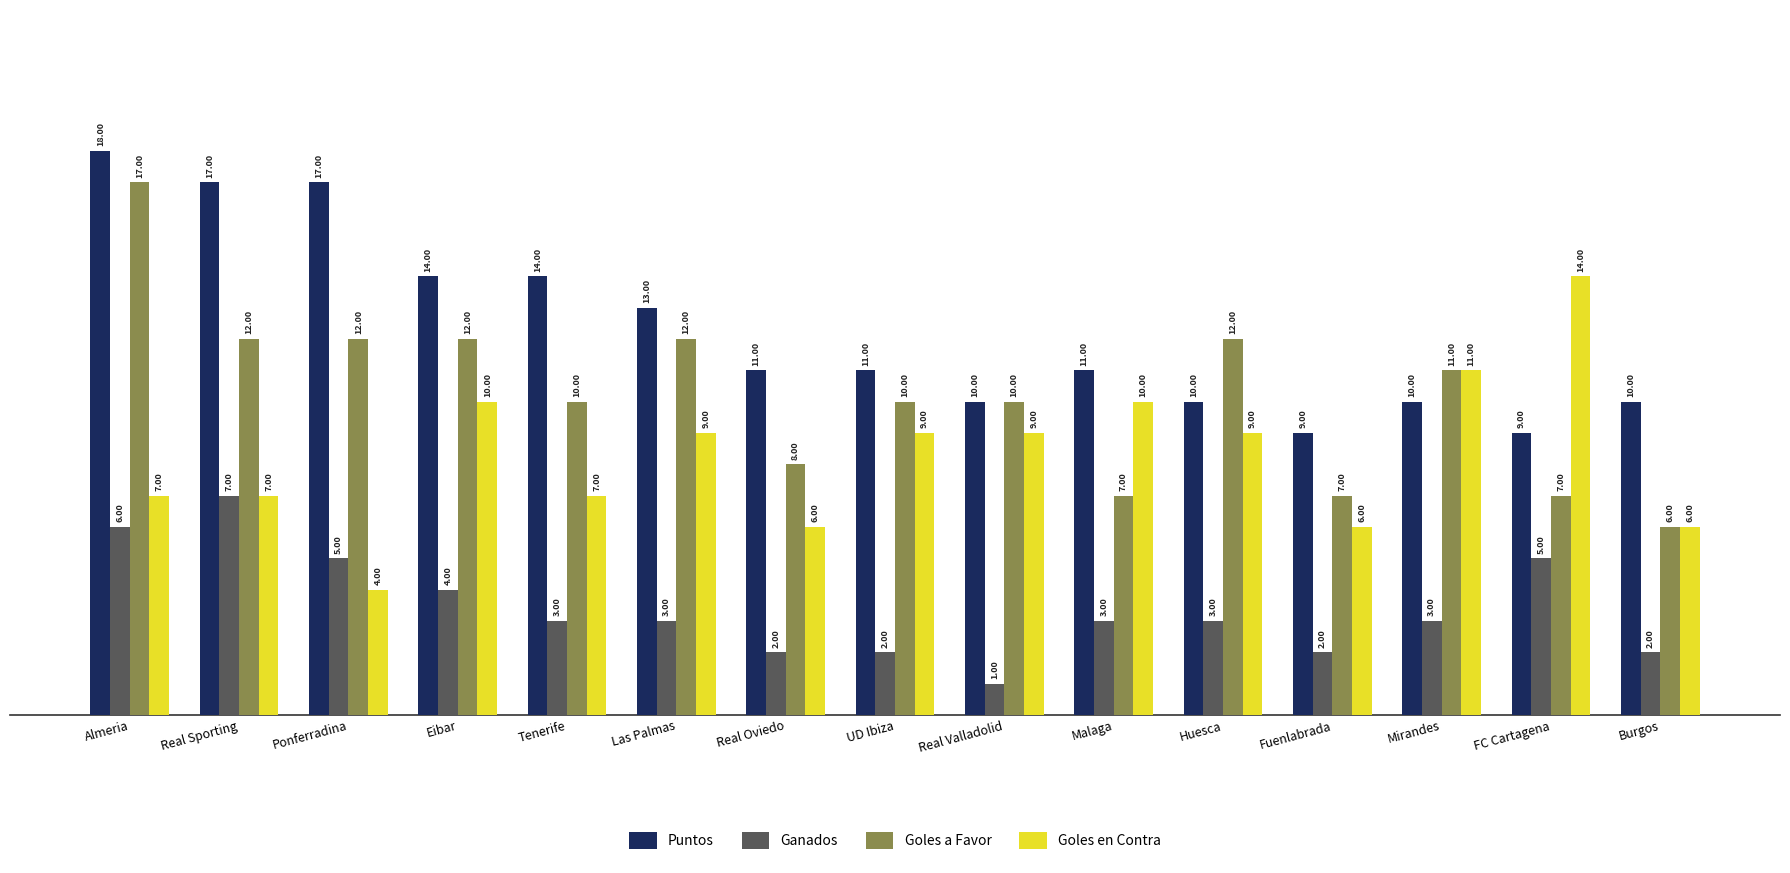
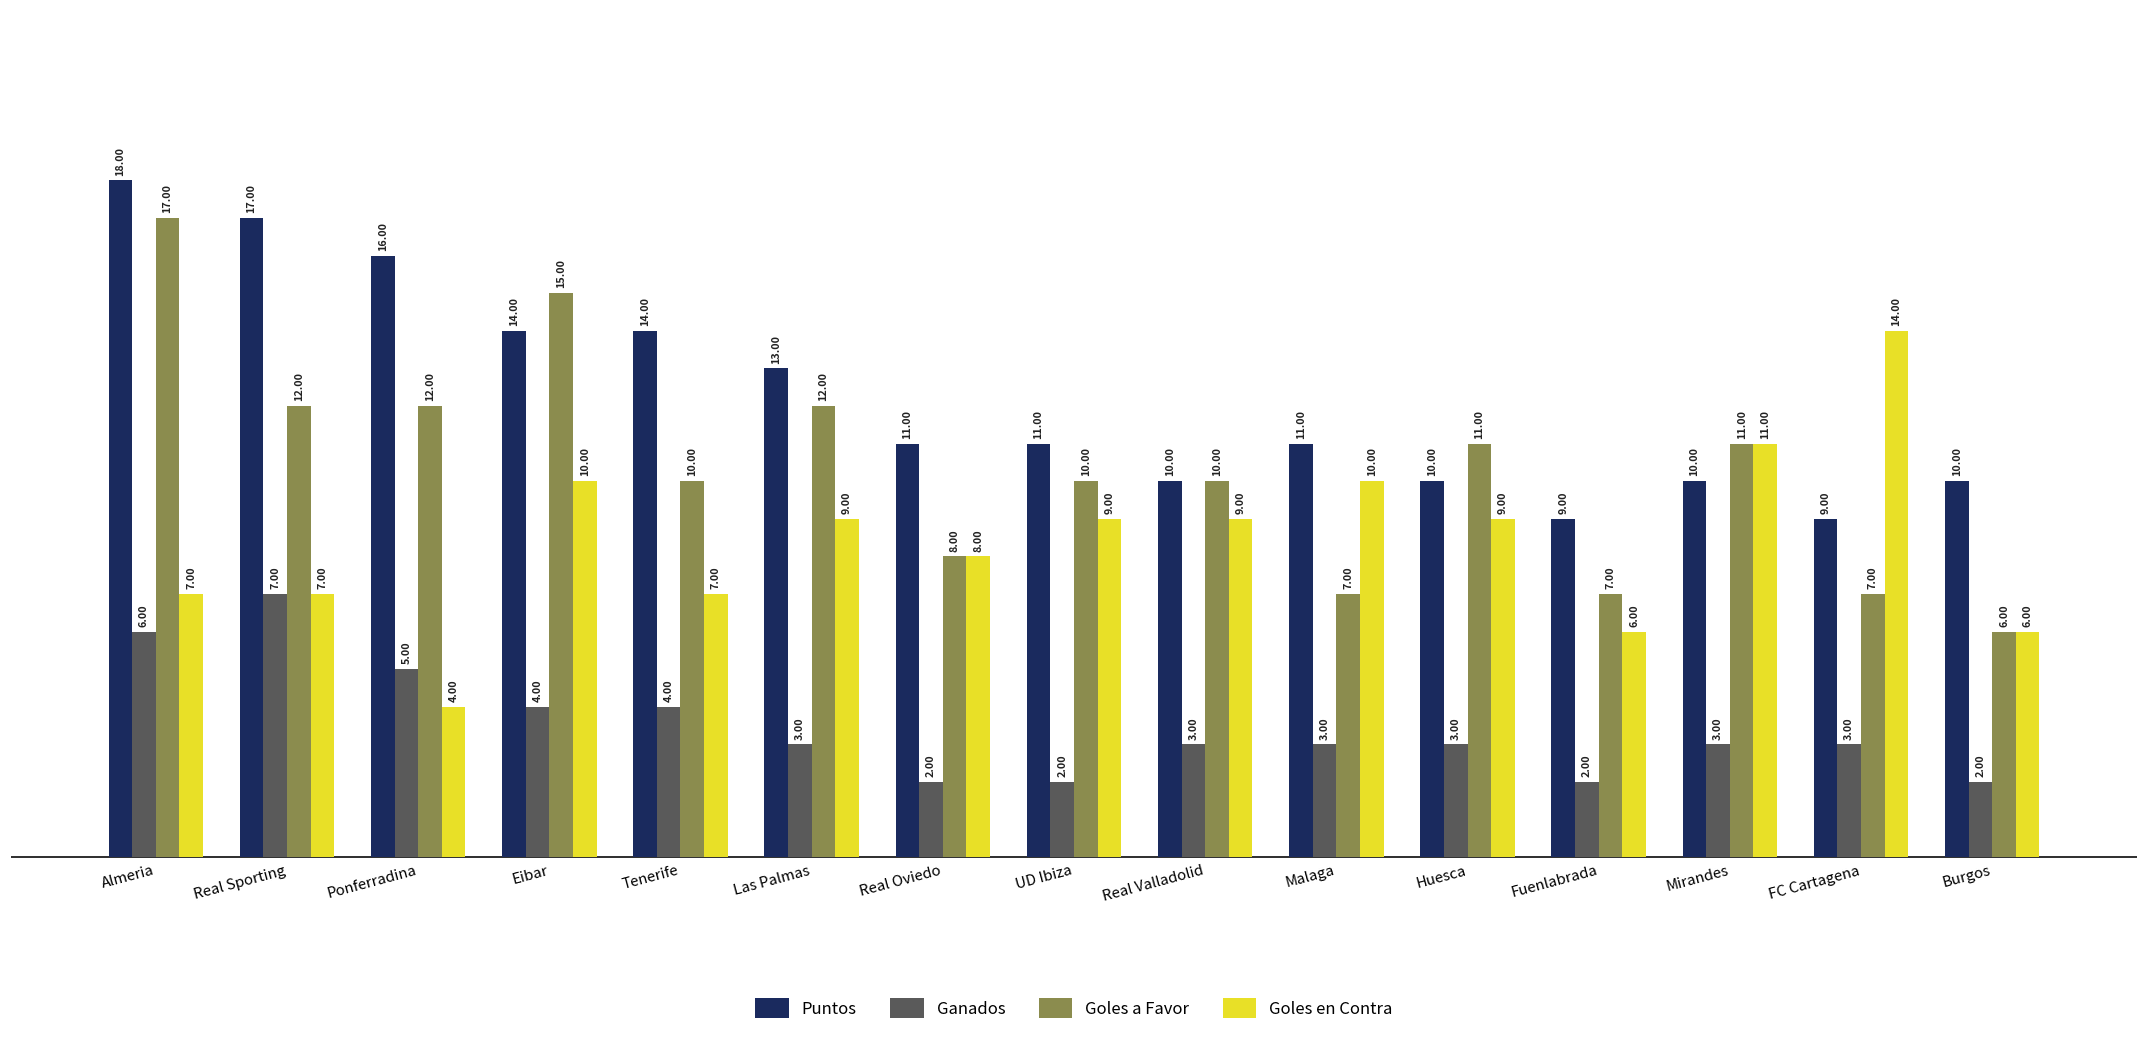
  {
    "Puntos": {
      "Almeria": 18.00,
      "Real Sporting": 17.00,
-     "Ponferradina": 17.00,
+     "Ponferradina": 16.00,
      "Eibar": 14.00,
      "Tenerife": 14.00,
      "Las Palmas": 13.00,
      "Real Oviedo": 11.00,
      "UD Ibiza": 11.00,
      "Real Valladolid": 10.00,
      "Malaga": 11.00,
      "Huesca": 10.00,
      "Fuenlabrada": 9.00,
      "Mirandes": 10.00,
      "FC Cartagena": 9.00,
      "Burgos": 10.00
    },
    "Ganados": {
      "Almeria": 6.00,
      "Real Sporting": 7.00,
      "Ponferradina": 5.00,
      "Eibar": 4.00,
-     "Tenerife": 3.00,
+     "Tenerife": 4.00,
      "Las Palmas": 3.00,
      "Real Oviedo": 2.00,
      "UD Ibiza": 2.00,
-     "Real Valladolid": 1.00,
+     "Real Valladolid": 3.00,
      "Malaga": 3.00,
      "Huesca": 3.00,
      "Fuenlabrada": 2.00,
      "Mirandes": 3.00,
-     "FC Cartagena": 5.00,
+     "FC Cartagena": 3.00,
      "Burgos": 2.00
    },
    "Goles a Favor": {
      "Almeria": 17.00,
      "Real Sporting": 12.00,
      "Ponferradina": 12.00,
-     "Eibar": 12.00,
+     "Eibar": 15.00,
      "Tenerife": 10.00,
      "Las Palmas": 12.00,
      "Real Oviedo": 8.00,
      "UD Ibiza": 10.00,
      "Real Valladolid": 10.00,
      "Malaga": 7.00,
-     "Huesca": 12.00,
+     "Huesca": 11.00,
      "Fuenlabrada": 7.00,
      "Mirandes": 11.00,
      "FC Cartagena": 7.00,
      "Burgos": 6.00
    },
    "Goles en Contra": {
      "Almeria": 7.00,
      "Real Sporting": 7.00,
      "Ponferradina": 4.00,
      "Eibar": 10.00,
      "Tenerife": 7.00,
      "Las Palmas": 9.00,
-     "Real Oviedo": 6.00,
+     "Real Oviedo": 8.00,
      "UD Ibiza": 9.00,
      "Real Valladolid": 9.00,
      "Malaga": 10.00,
      "Huesca": 9.00,
      "Fuenlabrada": 6.00,
      "Mirandes": 11.00,
      "FC Cartagena": 14.00,
      "Burgos": 6.00
    }
  }
